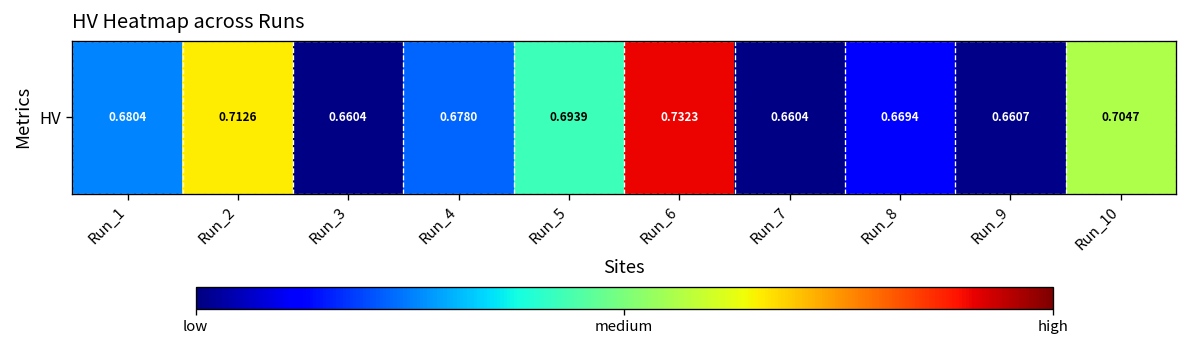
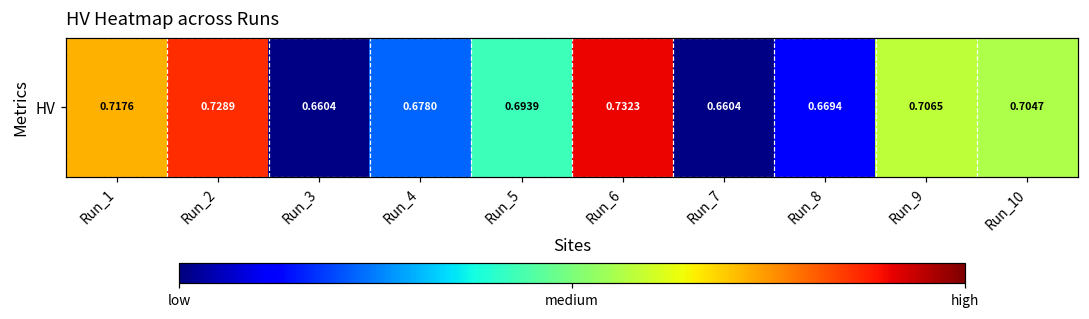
  {
    "HV": {
-     "Run_1": 0.6804,
-     "Run_2": 0.7126,
+     "Run_1": 0.7176,
+     "Run_2": 0.7289,
      "Run_3": 0.6604,
      "Run_4": 0.6780,
      "Run_5": 0.6939,
      "Run_6": 0.7323,
      "Run_7": 0.6604,
      "Run_8": 0.6694,
-     "Run_9": 0.6607,
+     "Run_9": 0.7065,
      "Run_10": 0.7047
    }
  }
